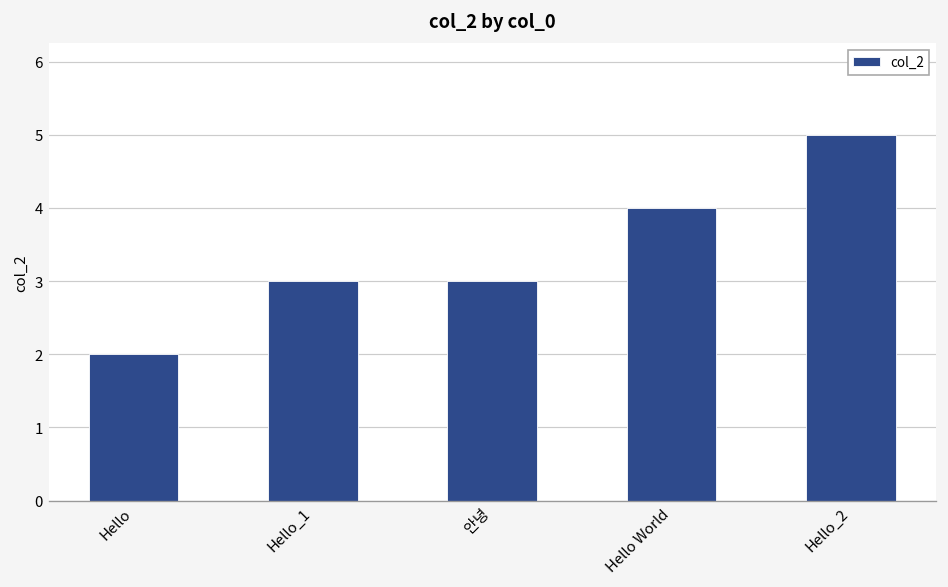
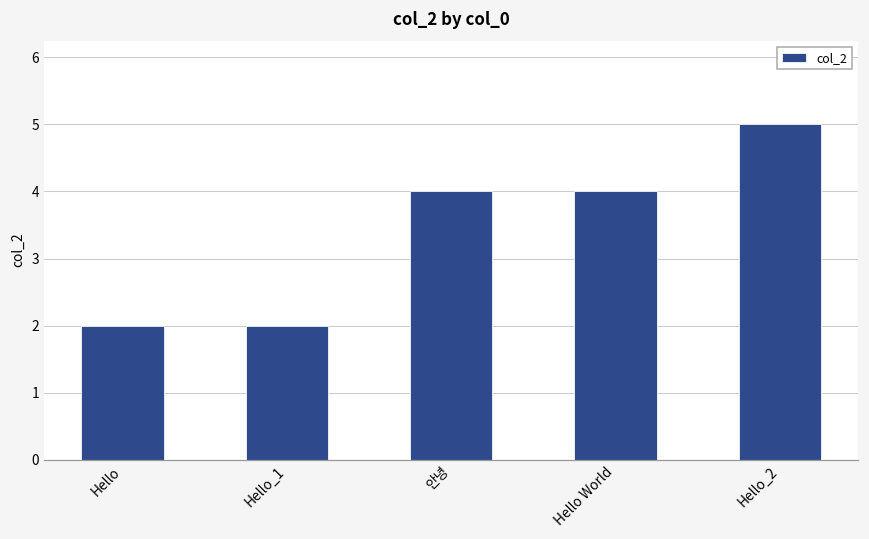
  {
    "Hello": 2,
-   "Hello_1": 3,
-   "안녕": 3,
+   "Hello_1": 2,
+   "안녕": 4,
    "Hello World": 4,
    "Hello_2": 5
  }
